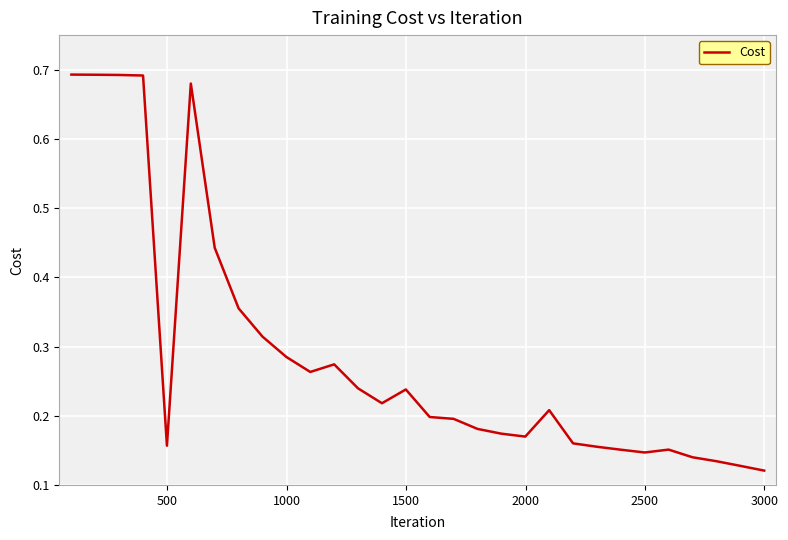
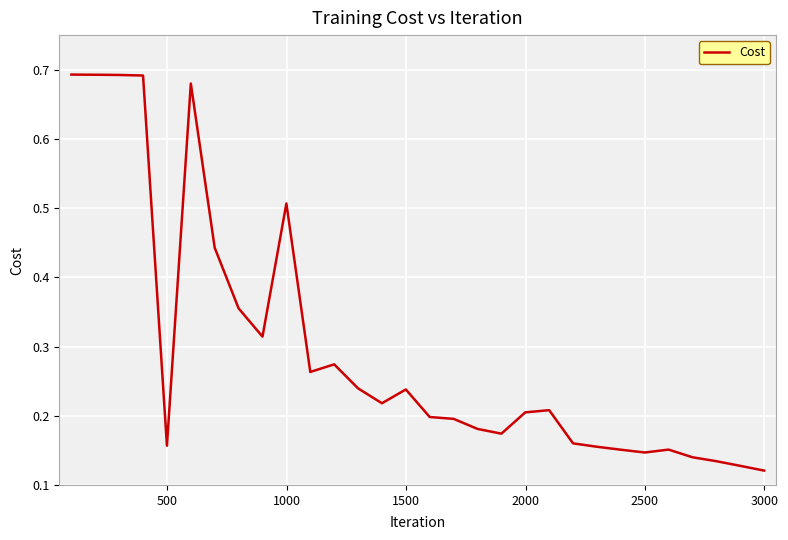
  {
    "500": 0.16,
-   "1000": 0.28,
+   "1000": 0.51,
    "1500": 0.24,
-   "2000": 0.17,
+   "2000": 0.20,
    "2500": 0.15,
    "3000": 0.12
  }
